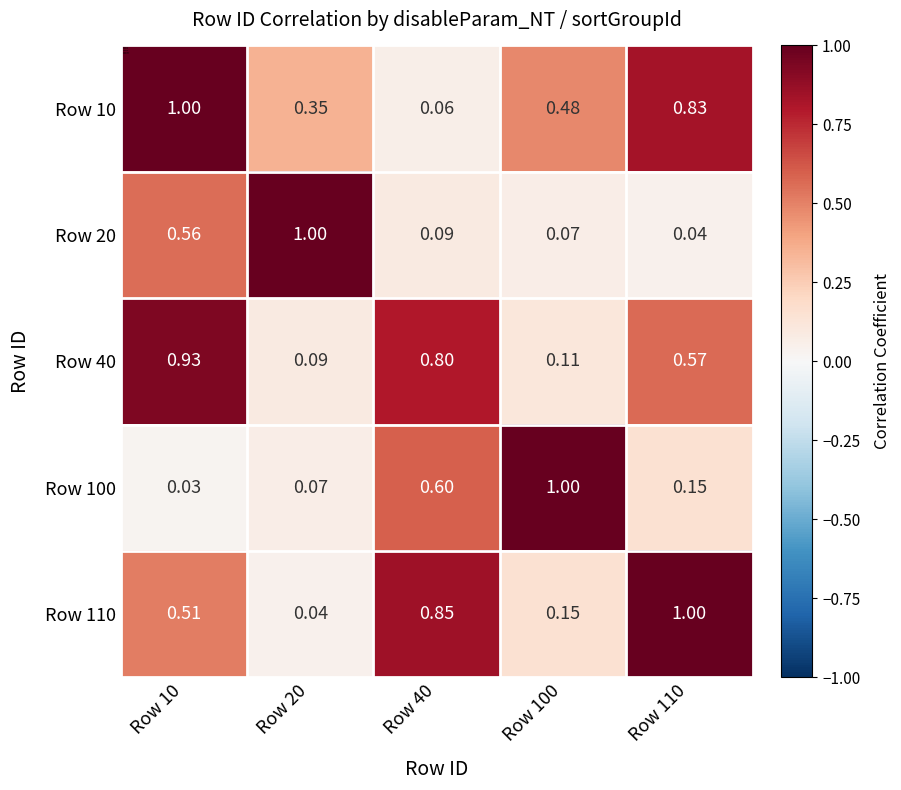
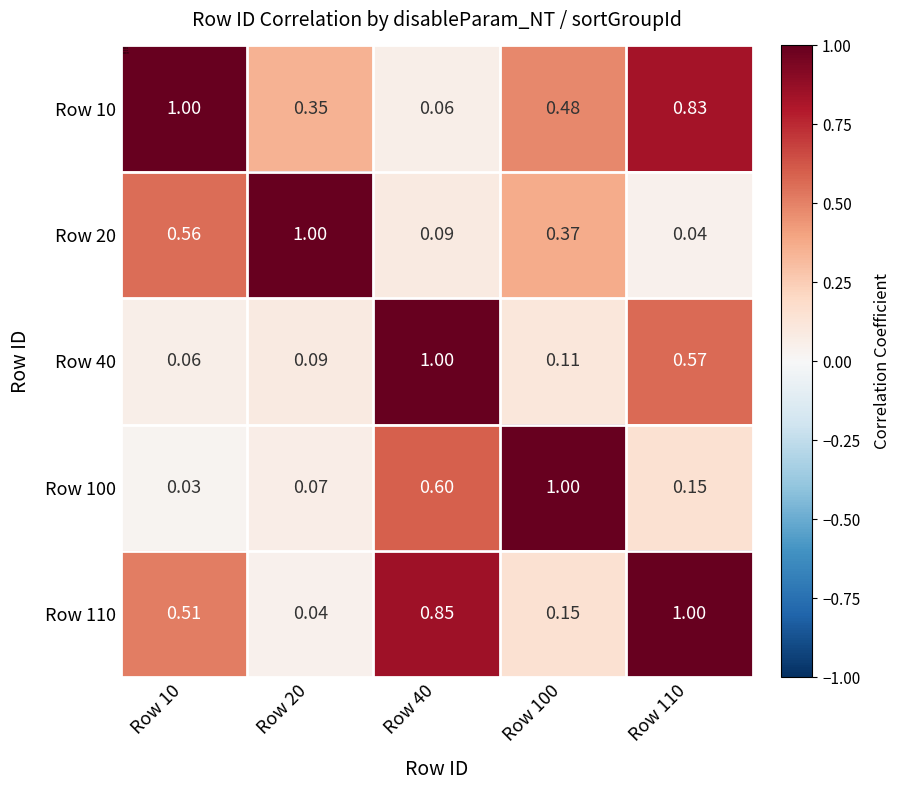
  {
    "Row 10": {
      "Row 10": 1.00,
      "Row 20": 0.35,
      "Row 40": 0.06,
      "Row 100": 0.48,
      "Row 110": 0.83
    },
    "Row 20": {
      "Row 10": 0.56,
      "Row 20": 1.00,
      "Row 40": 0.09,
-     "Row 100": 0.07,
+     "Row 100": 0.37,
      "Row 110": 0.04
    },
    "Row 40": {
-     "Row 10": 0.93,
+     "Row 10": 0.06,
      "Row 20": 0.09,
-     "Row 40": 0.80,
+     "Row 40": 1.00,
      "Row 100": 0.11,
      "Row 110": 0.57
    },
    "Row 100": {
      "Row 10": 0.03,
      "Row 20": 0.07,
      "Row 40": 0.60,
      "Row 100": 1.00,
      "Row 110": 0.15
    },
    "Row 110": {
      "Row 10": 0.51,
      "Row 20": 0.04,
      "Row 40": 0.85,
      "Row 100": 0.15,
      "Row 110": 1.00
    }
  }
